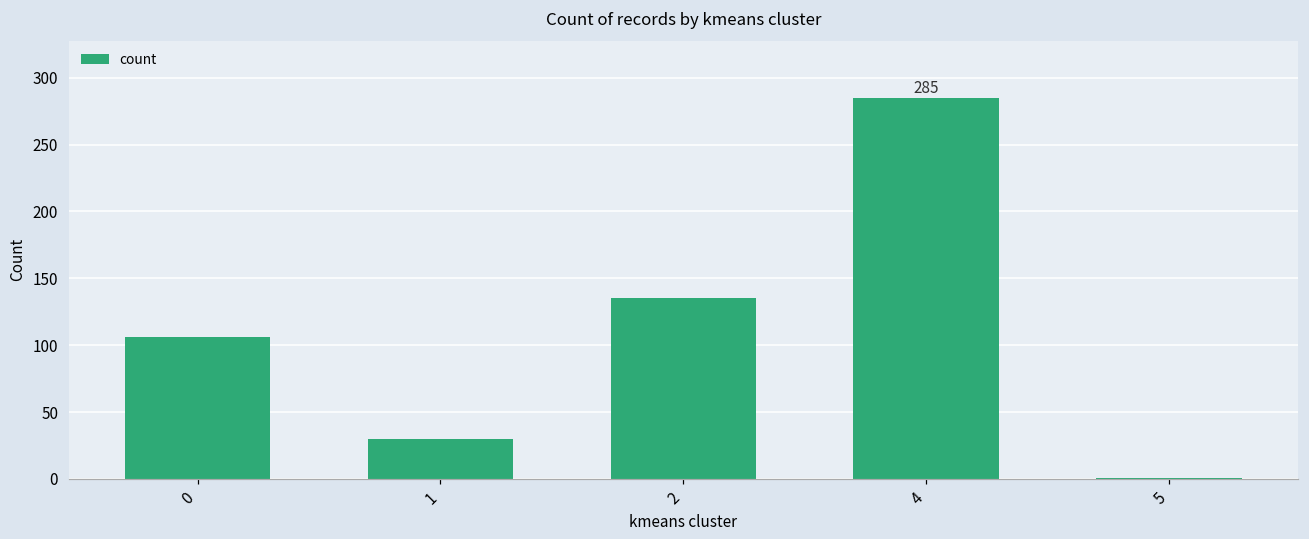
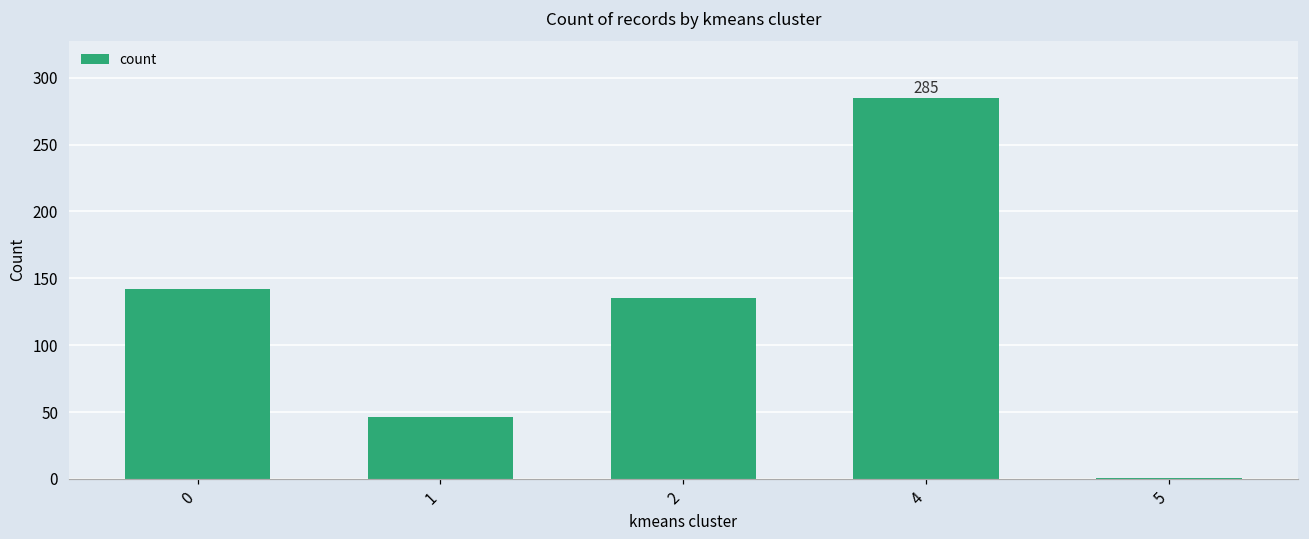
  {
-   "0": 106,
-   "1": 30,
+   "0": 142,
+   "1": 46,
    "2": 135
  }
